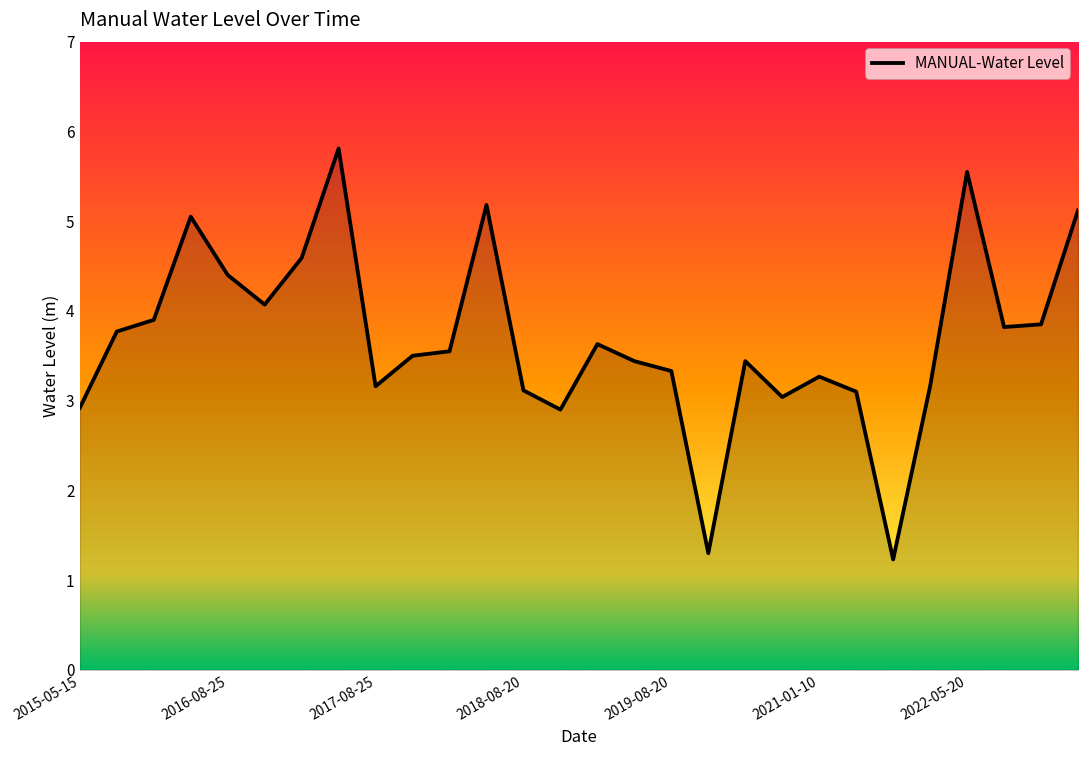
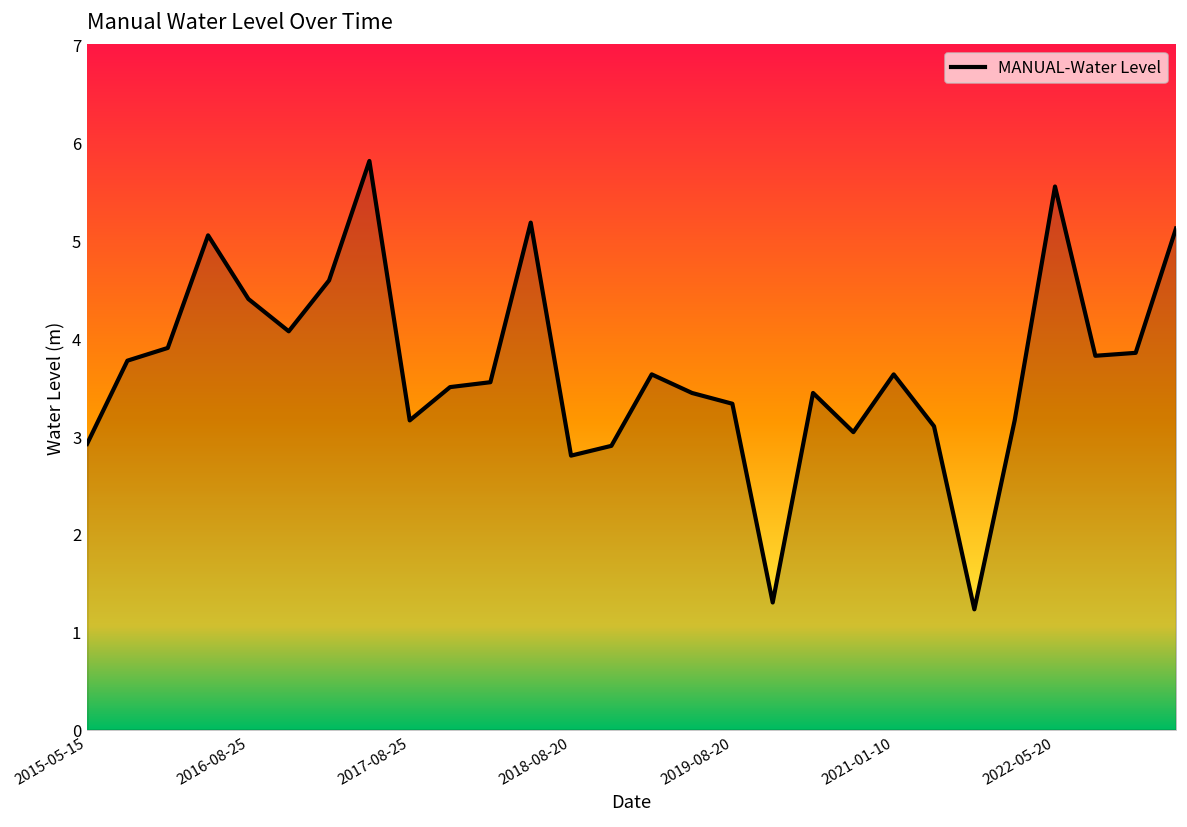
  {
    "2015-05-15": 2.9,
    "2016-08-25": 4.4,
    "2017-08-25": 3.2,
-   "2018-08-20": 3.1,
+   "2018-08-20": 2.8,
    "2019-08-20": 3.3,
-   "2021-01-10": 3.3,
+   "2021-01-10": 3.6,
    "2022-05-20": 5.5
  }
